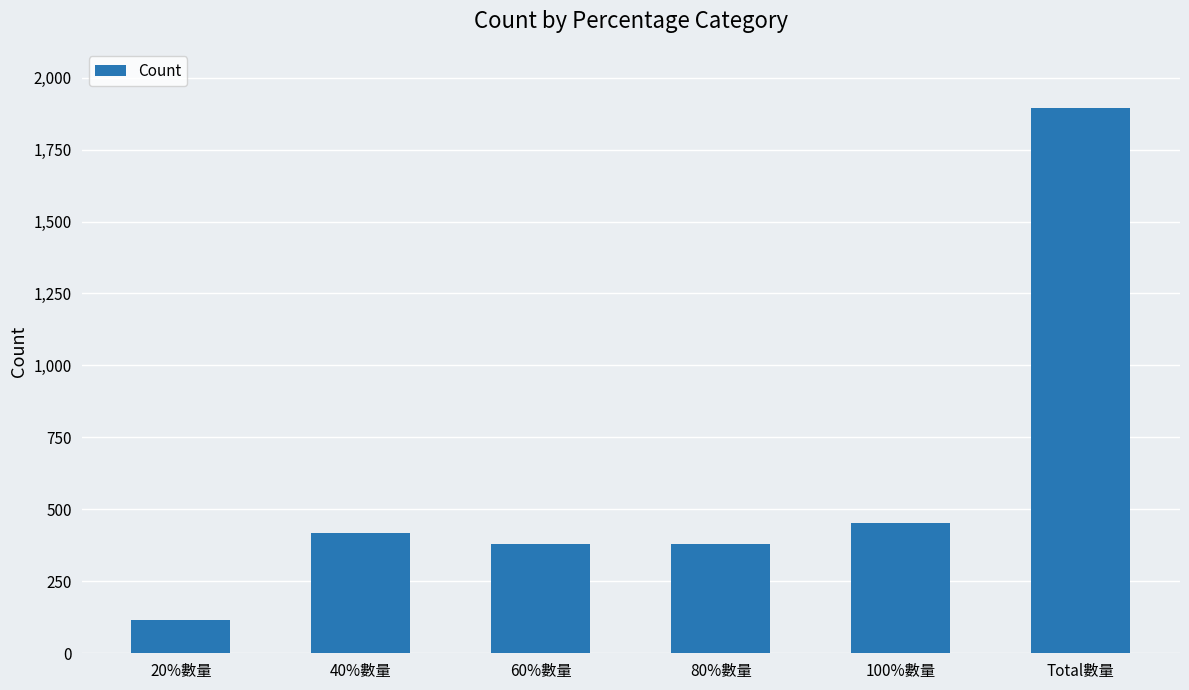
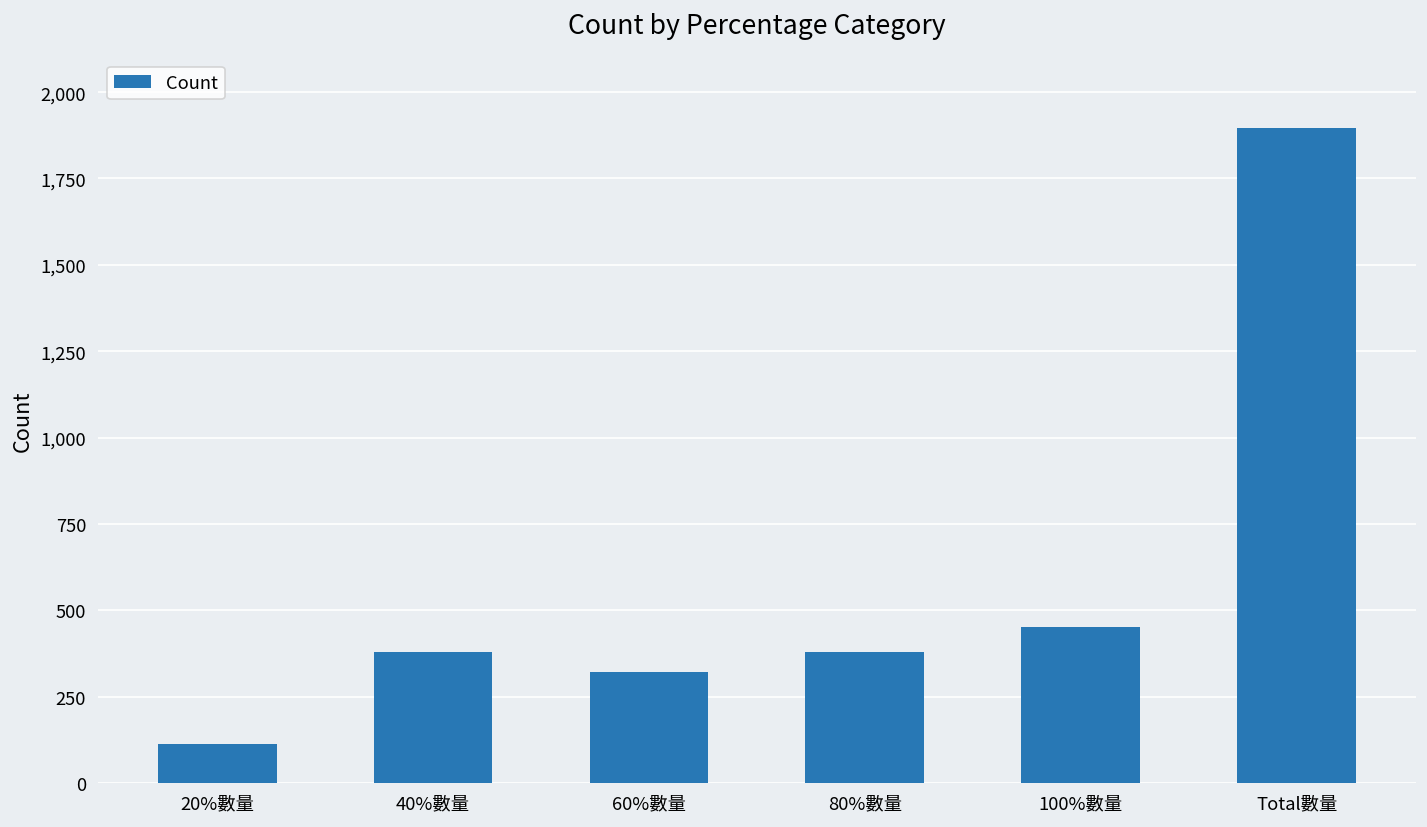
  {
    "20%數量": "110",
-   "40%數量": "420",
-   "60%數量": "380",
+   "40%數量": "380",
+   "60%數量": "320",
    "80%數量": "380",
    "100%數量": "450",
    "Total數量": "1,900"
  }
